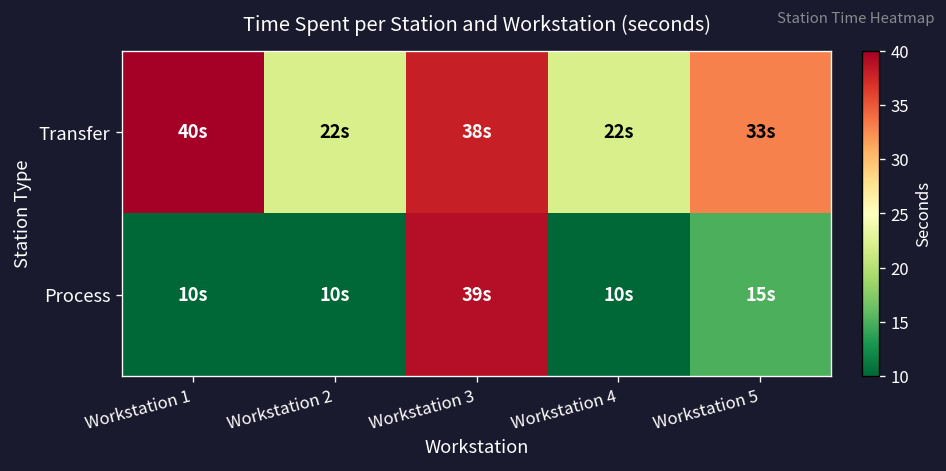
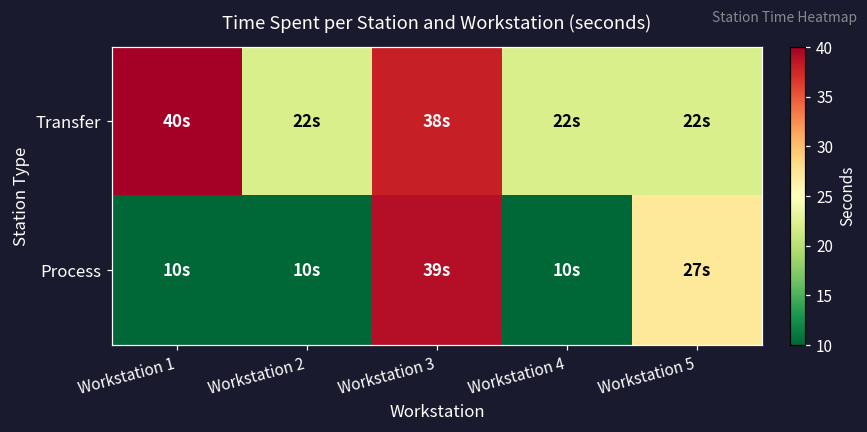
  {
    "Transfer": {
      "Workstation 1": "40s",
      "Workstation 2": "22s",
      "Workstation 3": "38s",
      "Workstation 4": "22s",
-     "Workstation 5": "33s"
+     "Workstation 5": "22s"
    },
    "Process": {
      "Workstation 1": "10s",
      "Workstation 2": "10s",
      "Workstation 3": "39s",
      "Workstation 4": "10s",
-     "Workstation 5": "15s"
+     "Workstation 5": "27s"
    }
  }
